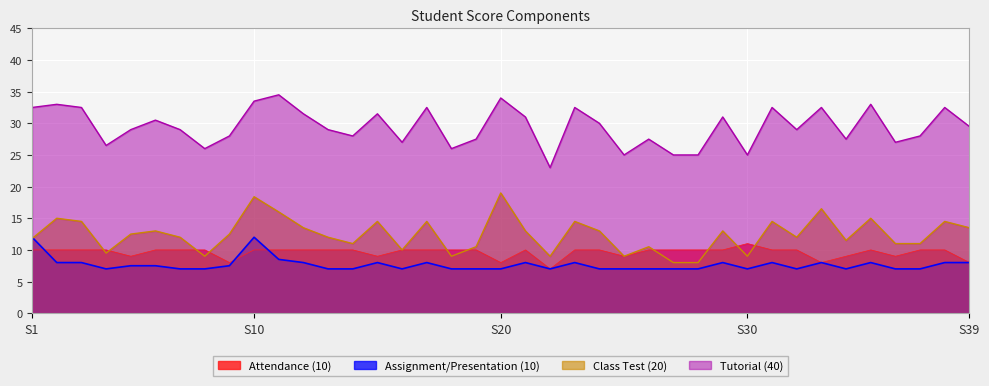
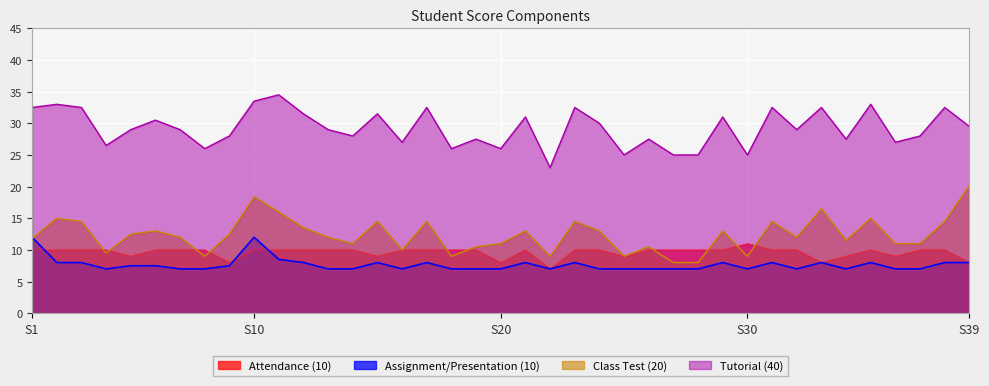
  {
    "Attendance (10)": {
      "S1": 10,
      "S10": 10,
      "S20": 8,
      "S30": 11
    },
    "Assignment/Presentation (10)": {
      "S10": 12,
      "S20": 7,
      "S30": 7
    },
    "Class Test (20)": {
      "S10": 18,
-     "S20": 19,
+     "S20": 11,
      "S30": 9,
-     "S39": 14
+     "S39": 20
    },
    "Tutorial (40)": {
      "S1": 33,
      "S10": 34,
-     "S20": 34,
+     "S20": 26,
      "S30": 25,
      "S39": 30
    }
  }
